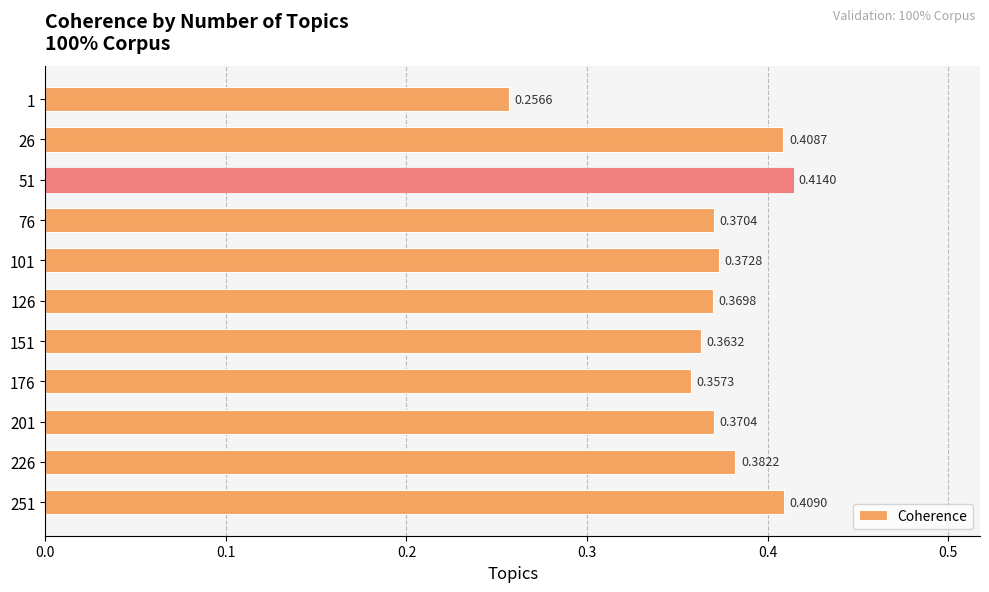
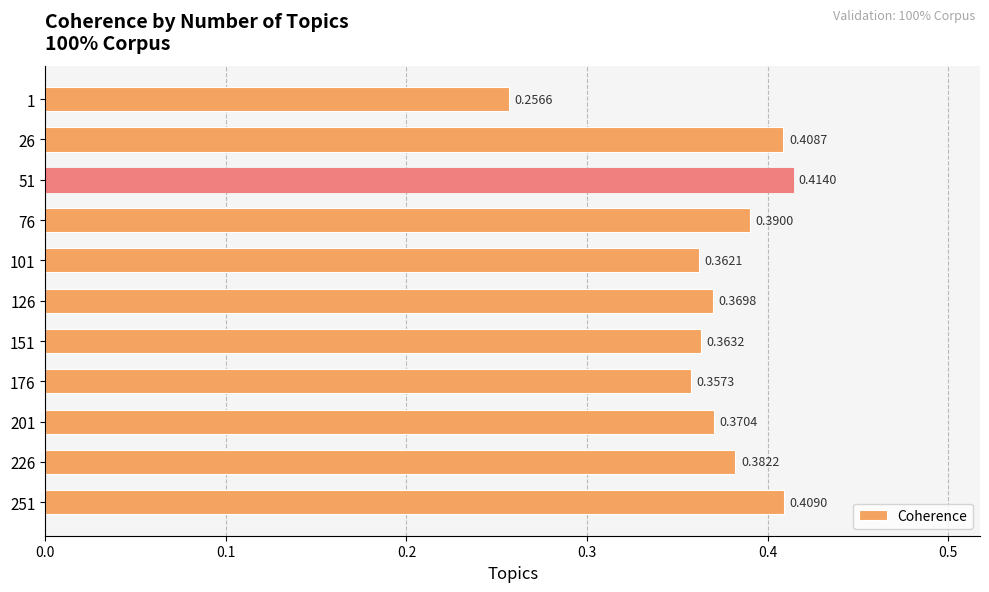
  {
    "1": 0.2566,
    "26": 0.4087,
    "51": 0.4140,
-   "76": 0.3704,
-   "101": 0.3728,
+   "76": 0.3900,
+   "101": 0.3621,
    "126": 0.3698,
    "151": 0.3632,
    "176": 0.3573,
    "201": 0.3704,
    "226": 0.3822,
    "251": 0.4090
  }
